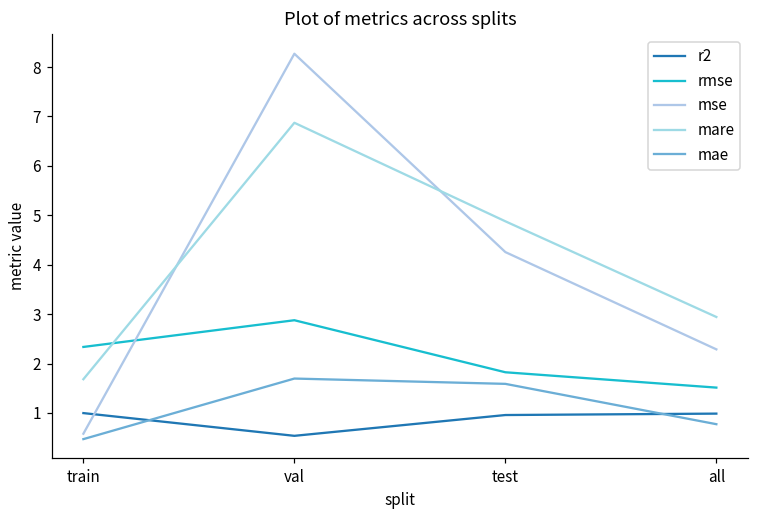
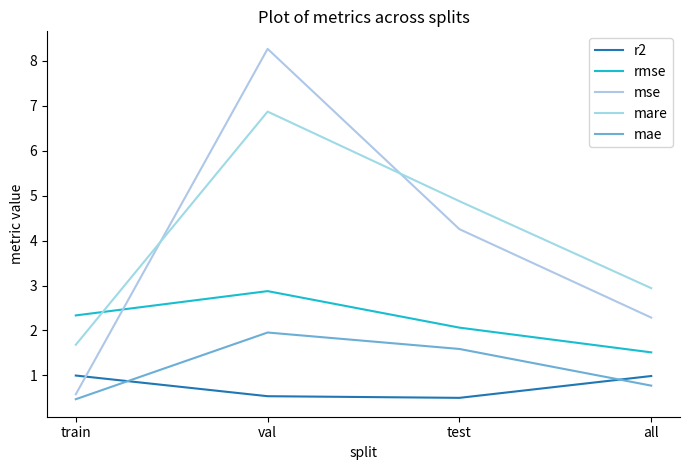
  {
    "r2": {
      "train": 1.0,
      "val": 0.5,
-     "test": 1.0,
+     "test": 0.5,
      "all": 1.0
    },
    "rmse": {
      "train": 2.3,
      "val": 2.9,
-     "test": 1.8,
+     "test": 2.1,
      "all": 1.5
    },
    "mae": {
      "train": 0.5,
-     "val": 1.7,
+     "val": 2.0,
      "test": 1.6,
      "all": 0.8
    }
  }
